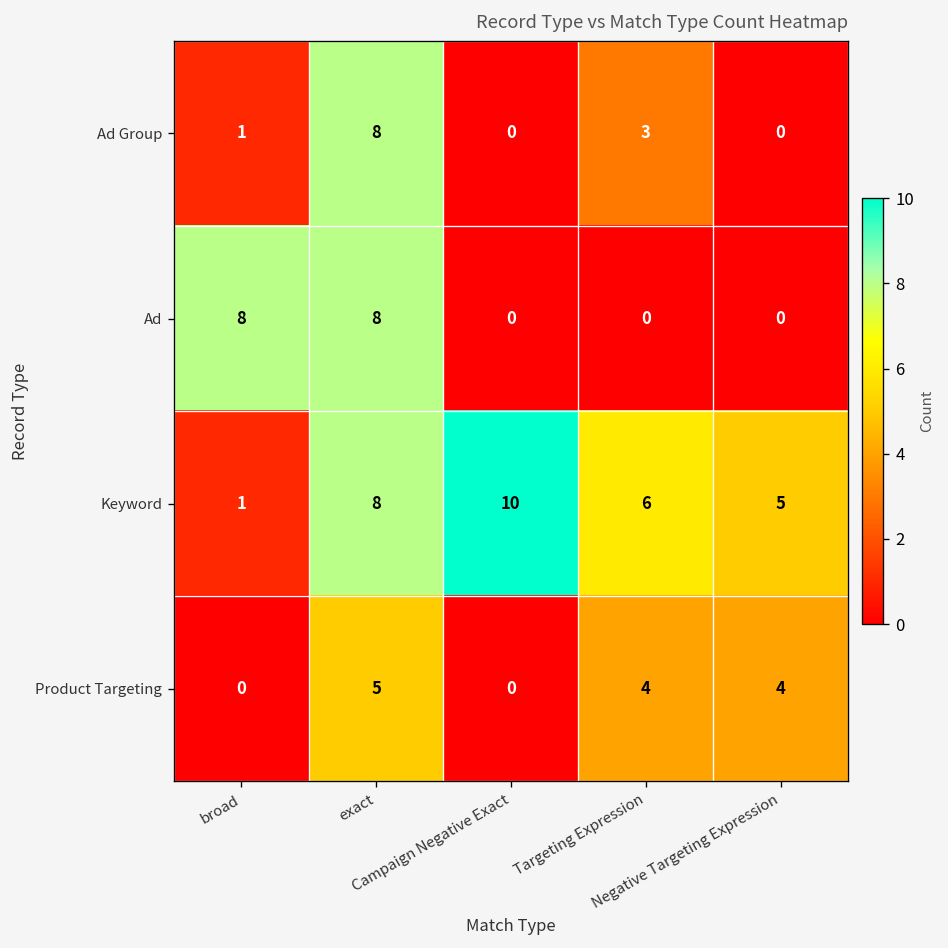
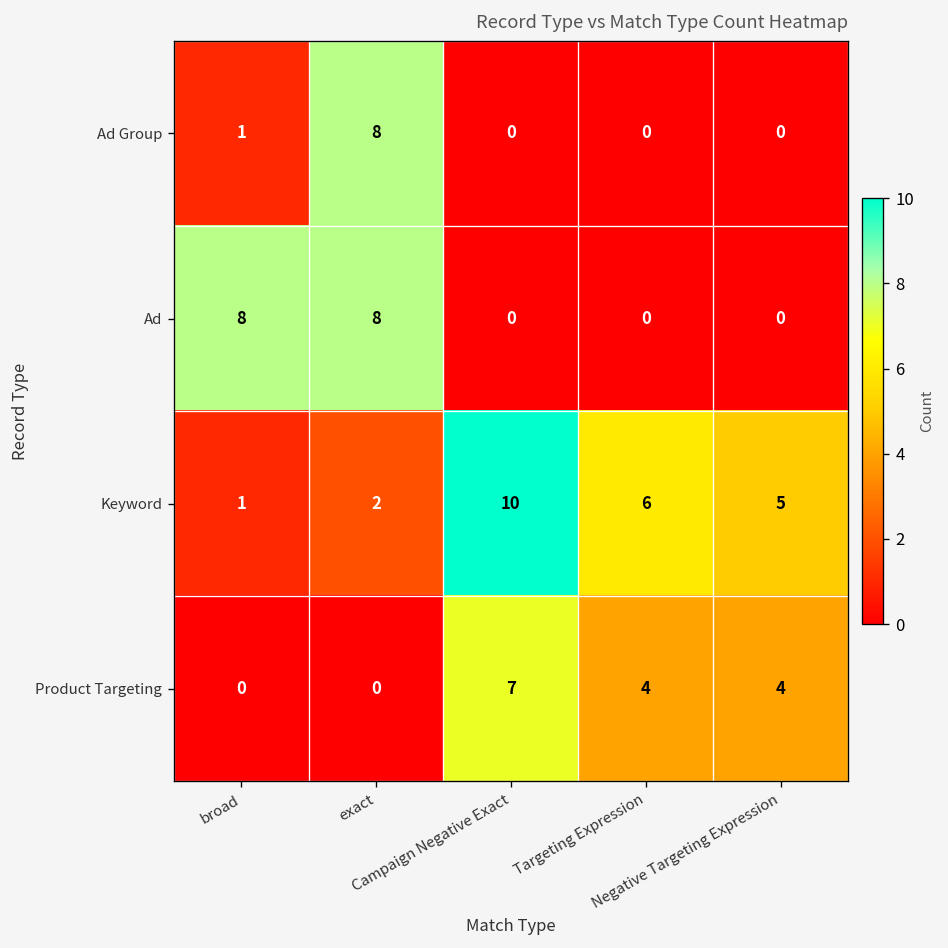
  {
    "Ad Group": {
      "broad": 1,
      "exact": 8,
      "Campaign Negative Exact": 0,
-     "Targeting Expression": 3,
+     "Targeting Expression": 0,
      "Negative Targeting Expression": 0
    },
    "Ad": {
      "broad": 8,
      "exact": 8,
      "Campaign Negative Exact": 0,
      "Targeting Expression": 0,
      "Negative Targeting Expression": 0
    },
    "Keyword": {
      "broad": 1,
-     "exact": 8,
+     "exact": 2,
      "Campaign Negative Exact": 10,
      "Targeting Expression": 6,
      "Negative Targeting Expression": 5
    },
    "Product Targeting": {
      "broad": 0,
-     "exact": 5,
-     "Campaign Negative Exact": 0,
+     "exact": 0,
+     "Campaign Negative Exact": 7,
      "Targeting Expression": 4,
      "Negative Targeting Expression": 4
    }
  }
